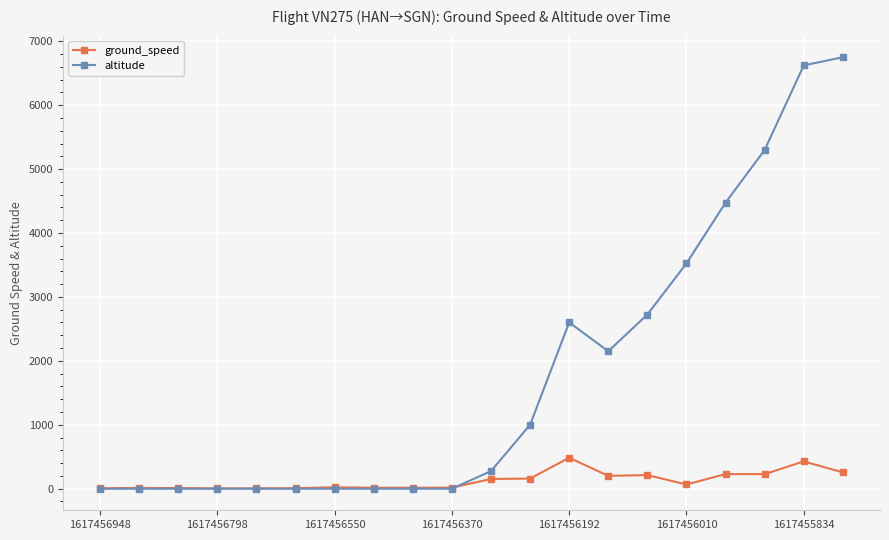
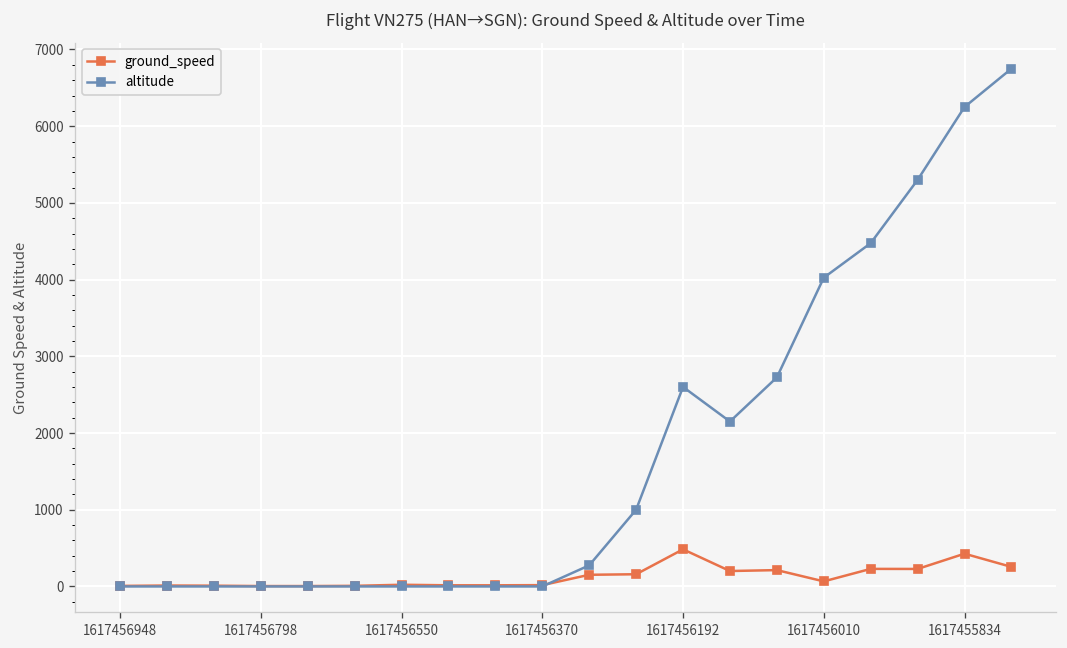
  {
    "ground_speed": {
      "1617456192": 500,
      "1617456010": 100,
      "1617455834": 400
    },
    "altitude": {
      "1617456192": 2600,
-     "1617456010": 3500,
-     "1617455834": 6600
+     "1617456010": 4000,
+     "1617455834": 6300
    }
  }
